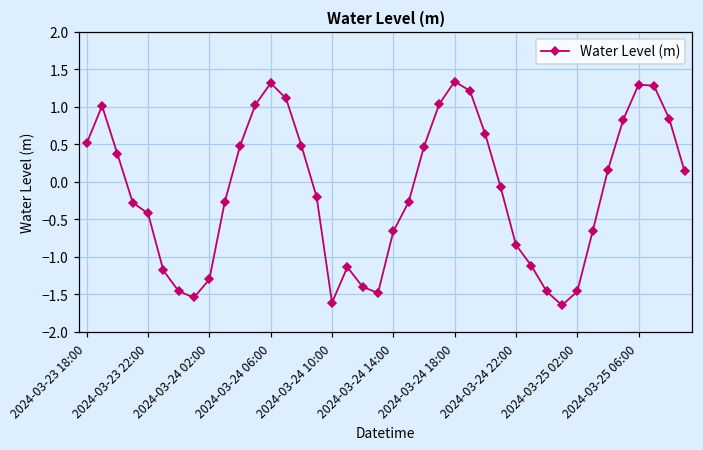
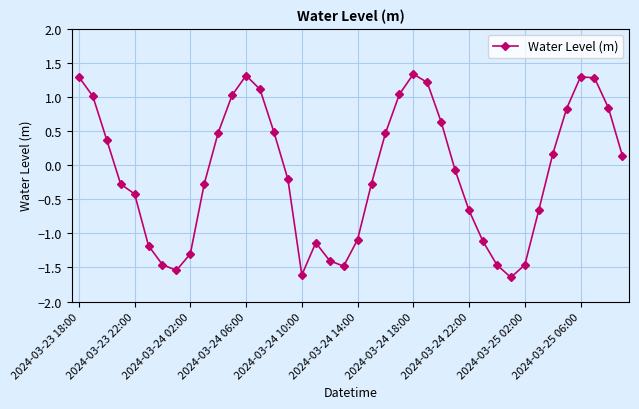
  {
-   "2024-03-23 18:00": 0.5,
+   "2024-03-23 18:00": 1.3,
    "2024-03-23 22:00": -0.4,
    "2024-03-24 02:00": -1.3,
    "2024-03-24 06:00": 1.3,
    "2024-03-24 10:00": -1.6,
-   "2024-03-24 14:00": -0.7,
+   "2024-03-24 14:00": -1.1,
    "2024-03-24 18:00": 1.3,
-   "2024-03-24 22:00": -0.8,
+   "2024-03-24 22:00": -0.7,
    "2024-03-25 02:00": -1.5,
    "2024-03-25 06:00": 1.3
  }
